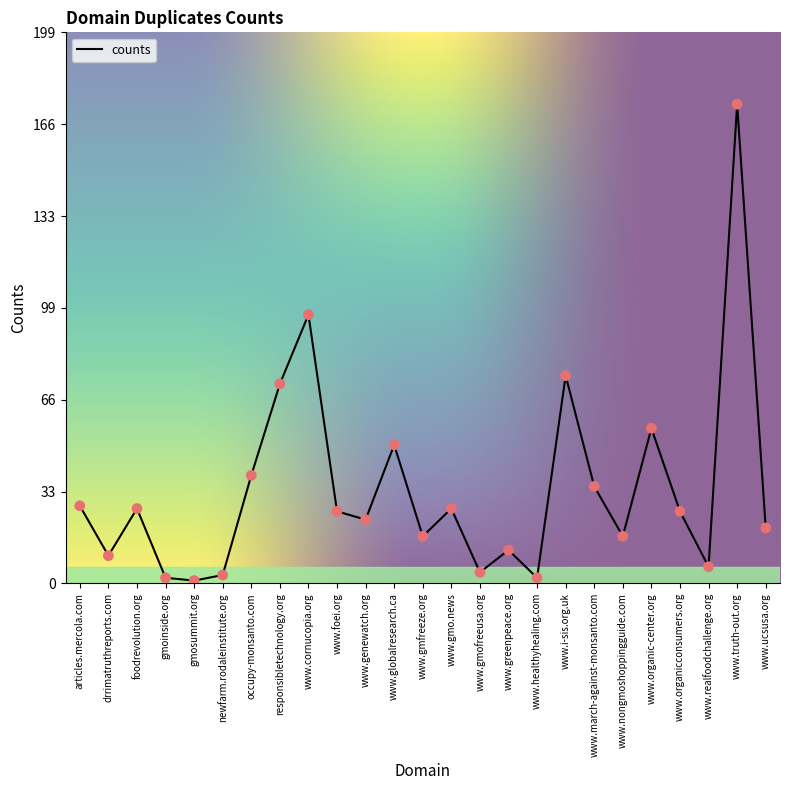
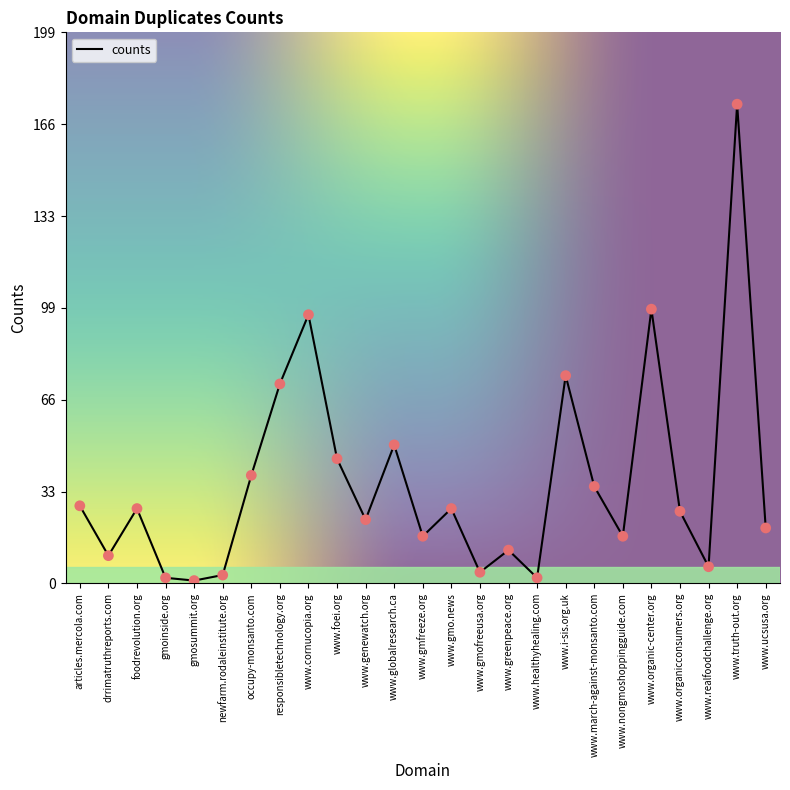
  {
    "articles.mercola.com": 28,
    "drrimatruthreports.com": 10,
    "foodrevolution.org": 27,
    "occupy-monsanto.com": 39,
    "responsibletechnology.org": 72,
    "www.cornucopia.org": 97,
-   "www.foei.org": 26,
+   "www.foei.org": 45,
    "www.genewatch.org": 23,
    "www.globalresearch.ca": 50,
    "www.gmfreeze.org": 17,
    "www.gmo.news": 27,
    "www.greenpeace.org": 12,
    "www.i-sis.org.uk": 75,
    "www.march-against-monsanto.com": 35,
    "www.nongmoshoppingguide.com": 17,
-   "www.organic-center.org": 56,
+   "www.organic-center.org": 99,
    "www.organicconsumers.org": 26,
    "www.realfoodchallenge.org": 6,
    "www.truth-out.org": 173,
    "www.ucsusa.org": 20
  }
